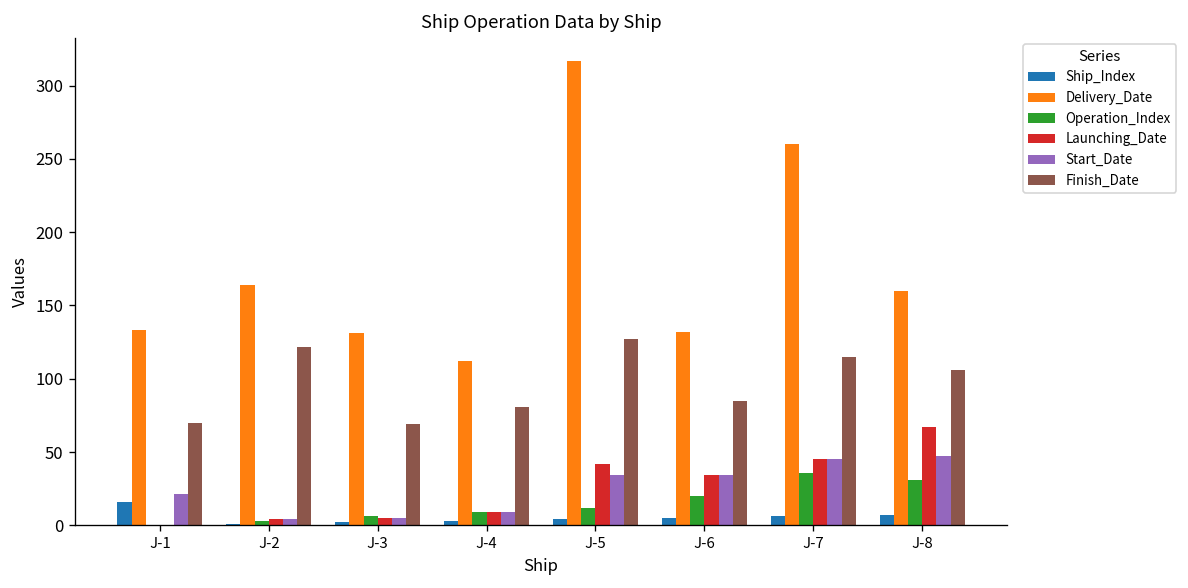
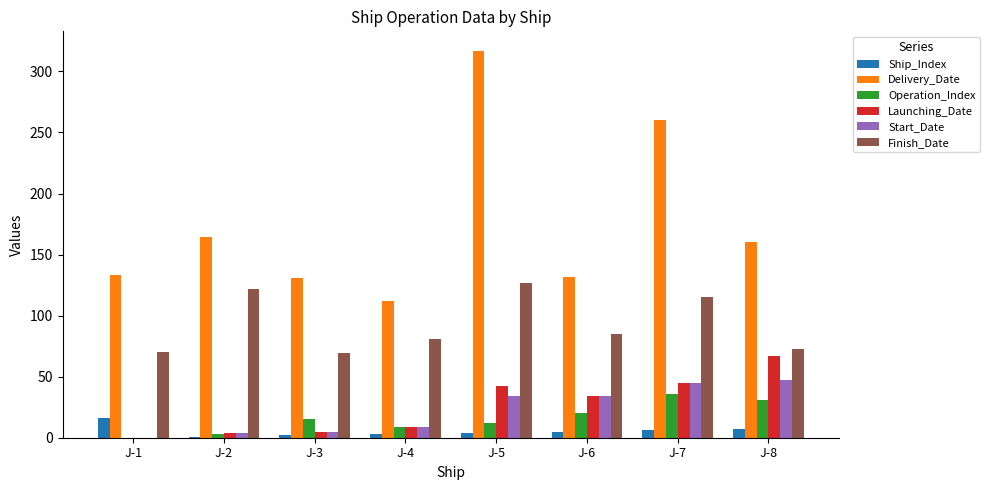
  {
    "Ship_Index": {
      "J-1": 16,
      "J-4": 3,
      "J-5": 4,
      "J-6": 5,
      "J-7": 6,
      "J-8": 7
    },
    "Delivery_Date": {
      "J-1": 133,
      "J-2": 164,
      "J-3": 131,
      "J-4": 112,
      "J-5": 317,
      "J-6": 132,
      "J-7": 260,
      "J-8": 160
    },
    "Operation_Index": {
      "J-1": 0,
      "J-2": 3,
-     "J-3": 6,
+     "J-3": 15,
      "J-4": 9,
      "J-5": 12,
      "J-6": 20,
      "J-7": 36,
      "J-8": 31
    },
    "Launching_Date": {
      "J-1": 0,
      "J-2": 4,
      "J-3": 5,
      "J-4": 9,
      "J-5": 42,
      "J-6": 34,
      "J-7": 45,
      "J-8": 67
    },
    "Start_Date": {
-     "J-1": 21,
+     "J-1": 0,
      "J-2": 4,
      "J-3": 5,
      "J-4": 9,
      "J-5": 34,
      "J-6": 34,
      "J-7": 45,
      "J-8": 47
    },
    "Finish_Date": {
      "J-1": 70,
      "J-2": 122,
      "J-3": 69,
      "J-4": 81,
      "J-5": 127,
      "J-6": 85,
      "J-7": 115,
-     "J-8": 106
+     "J-8": 73
    }
  }
